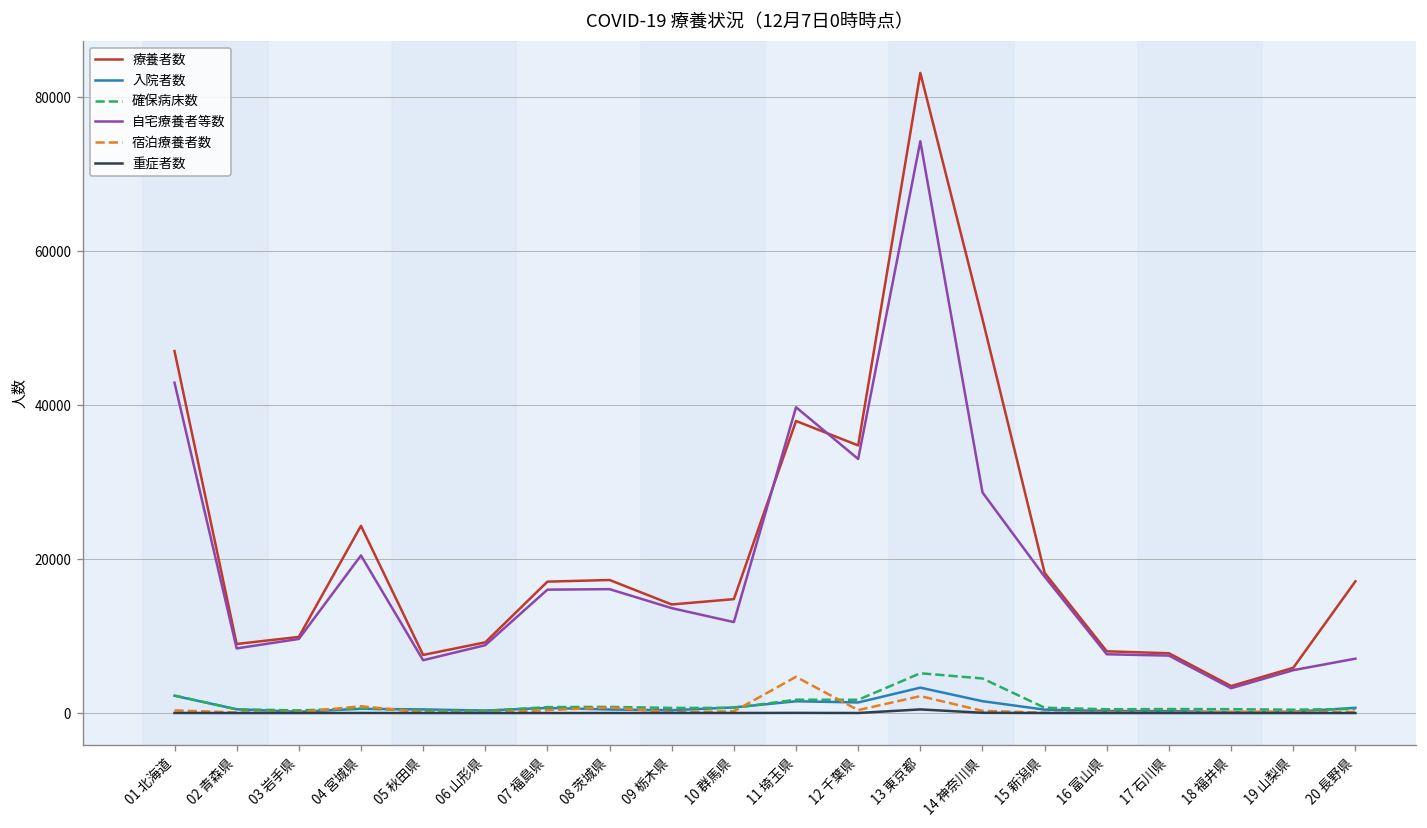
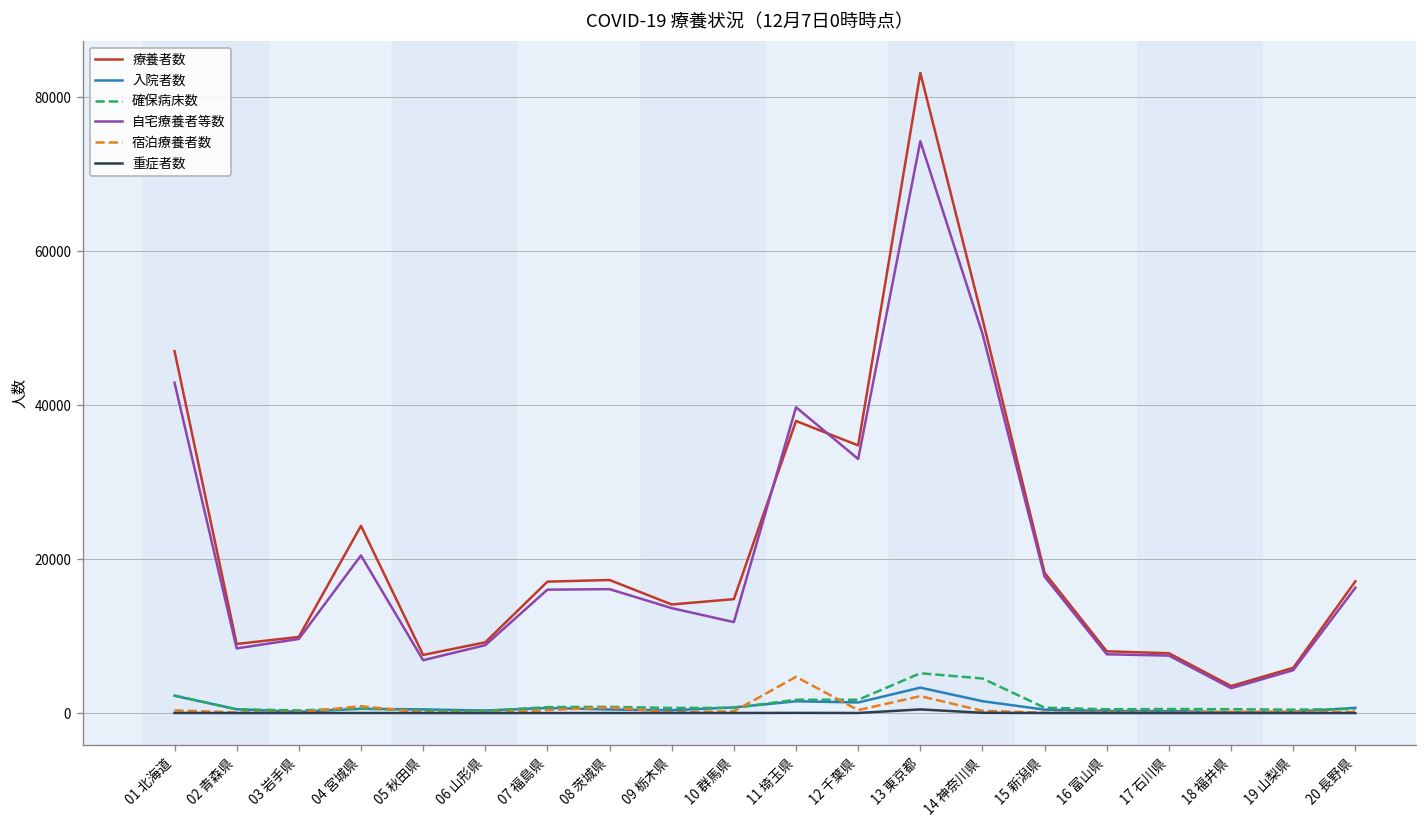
  {
    "療養者数": {
      "01 北海道": 47000,
      "02 青森県": 9000,
      "04 宮城県": 24000,
      "05 秋田県": 8000,
      "07 福島県": 17000,
      "08 茨城県": 17000,
      "09 栃木県": 14000,
      "10 群馬県": 15000,
      "11 埼玉県": 38000,
      "12 千葉県": 35000,
      "13 東京都": 83000,
      "14 神奈川県": 51000,
      "15 新潟県": 18000,
      "20 長野県": 17000
    },
    "入院者数": {
      "13 東京都": 3000,
      "14 神奈川県": 2000
    },
    "確保病床数": {
      "13 東京都": 5000,
      "14 神奈川県": 4000
    },
    "自宅療養者等数": {
      "01 北海道": 43000,
      "02 青森県": 8000,
      "04 宮城県": 20000,
      "05 秋田県": 7000,
      "07 福島県": 16000,
      "08 茨城県": 16000,
      "09 栃木県": 14000,
      "10 群馬県": 12000,
      "11 埼玉県": 40000,
      "12 千葉県": 33000,
      "13 東京都": 74000,
-     "14 神奈川県": 29000,
+     "14 神奈川県": 49000,
      "15 新潟県": 18000,
-     "20 長野県": 7000
+     "20 長野県": 16000
    },
    "宿泊療養者数": {
      "11 埼玉県": 5000,
      "13 東京都": 2000
    },
    "重症者数": {
      "04 宮城県": 0,
      "08 茨城県": 0,
      "11 埼玉県": 0,
      "13 東京都": 0
    }
  }
